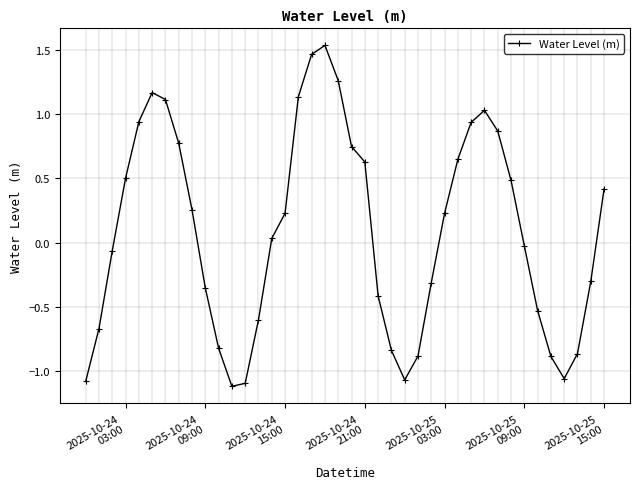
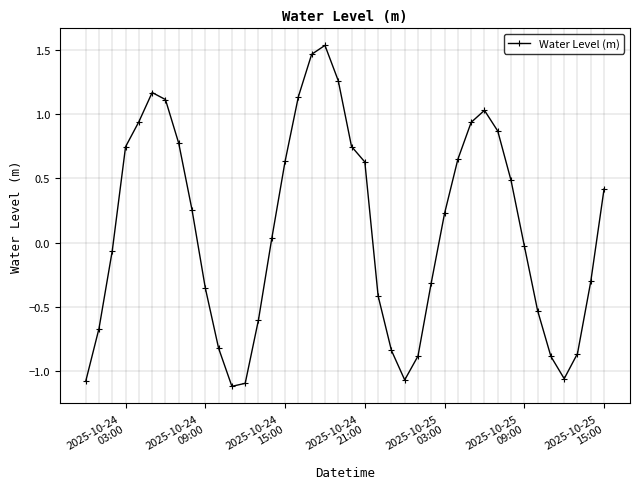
  {
-   "2025-10-24 03:00": 0.50,
+   "2025-10-24 03:00": 0.75,
    "2025-10-24 09:00": -0.35,
-   "2025-10-24 15:00": 0.23,
+   "2025-10-24 15:00": 0.63,
    "2025-10-24 21:00": 0.63,
    "2025-10-25 03:00": 0.23,
    "2025-10-25 09:00": -0.03,
    "2025-10-25 15:00": 0.42
  }
